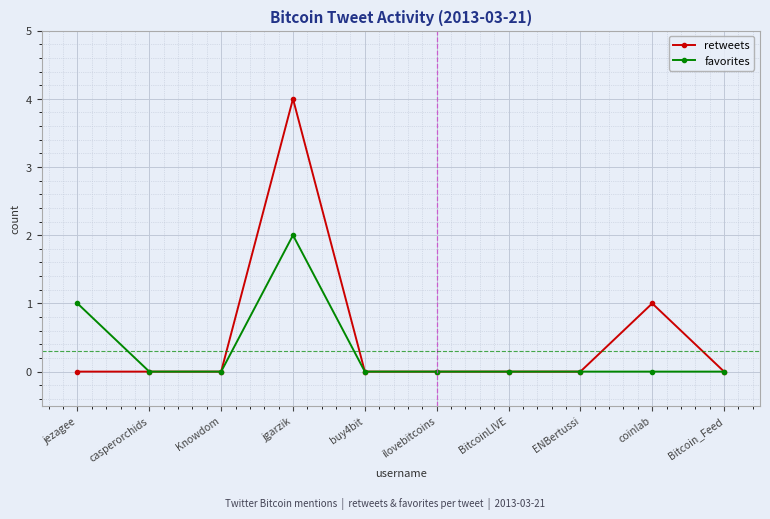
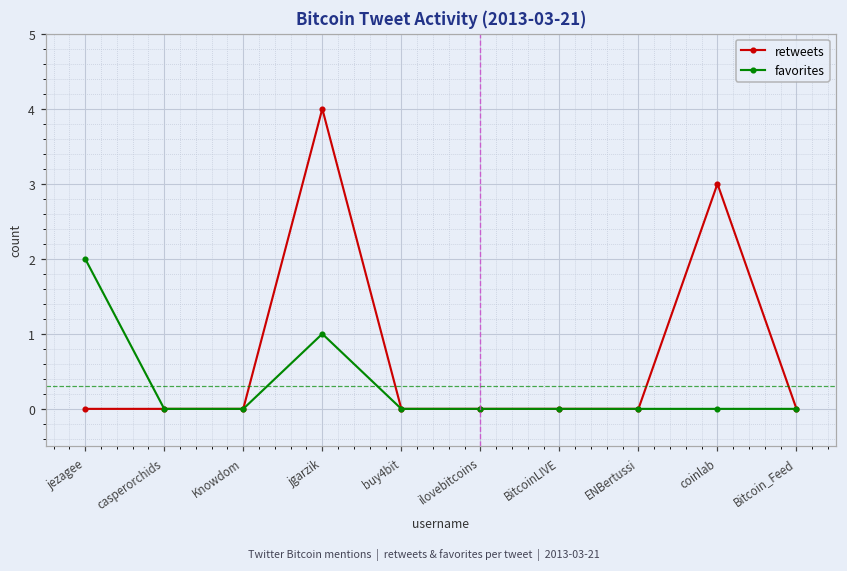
  {
    "retweets": {
      "jezagee": 0,
      "jgarzik": 4,
-     "coinlab": 1
+     "coinlab": 3
    },
    "favorites": {
-     "jezagee": 1,
-     "jgarzik": 2,
+     "jezagee": 2,
+     "jgarzik": 1,
      "coinlab": 0
    }
  }
